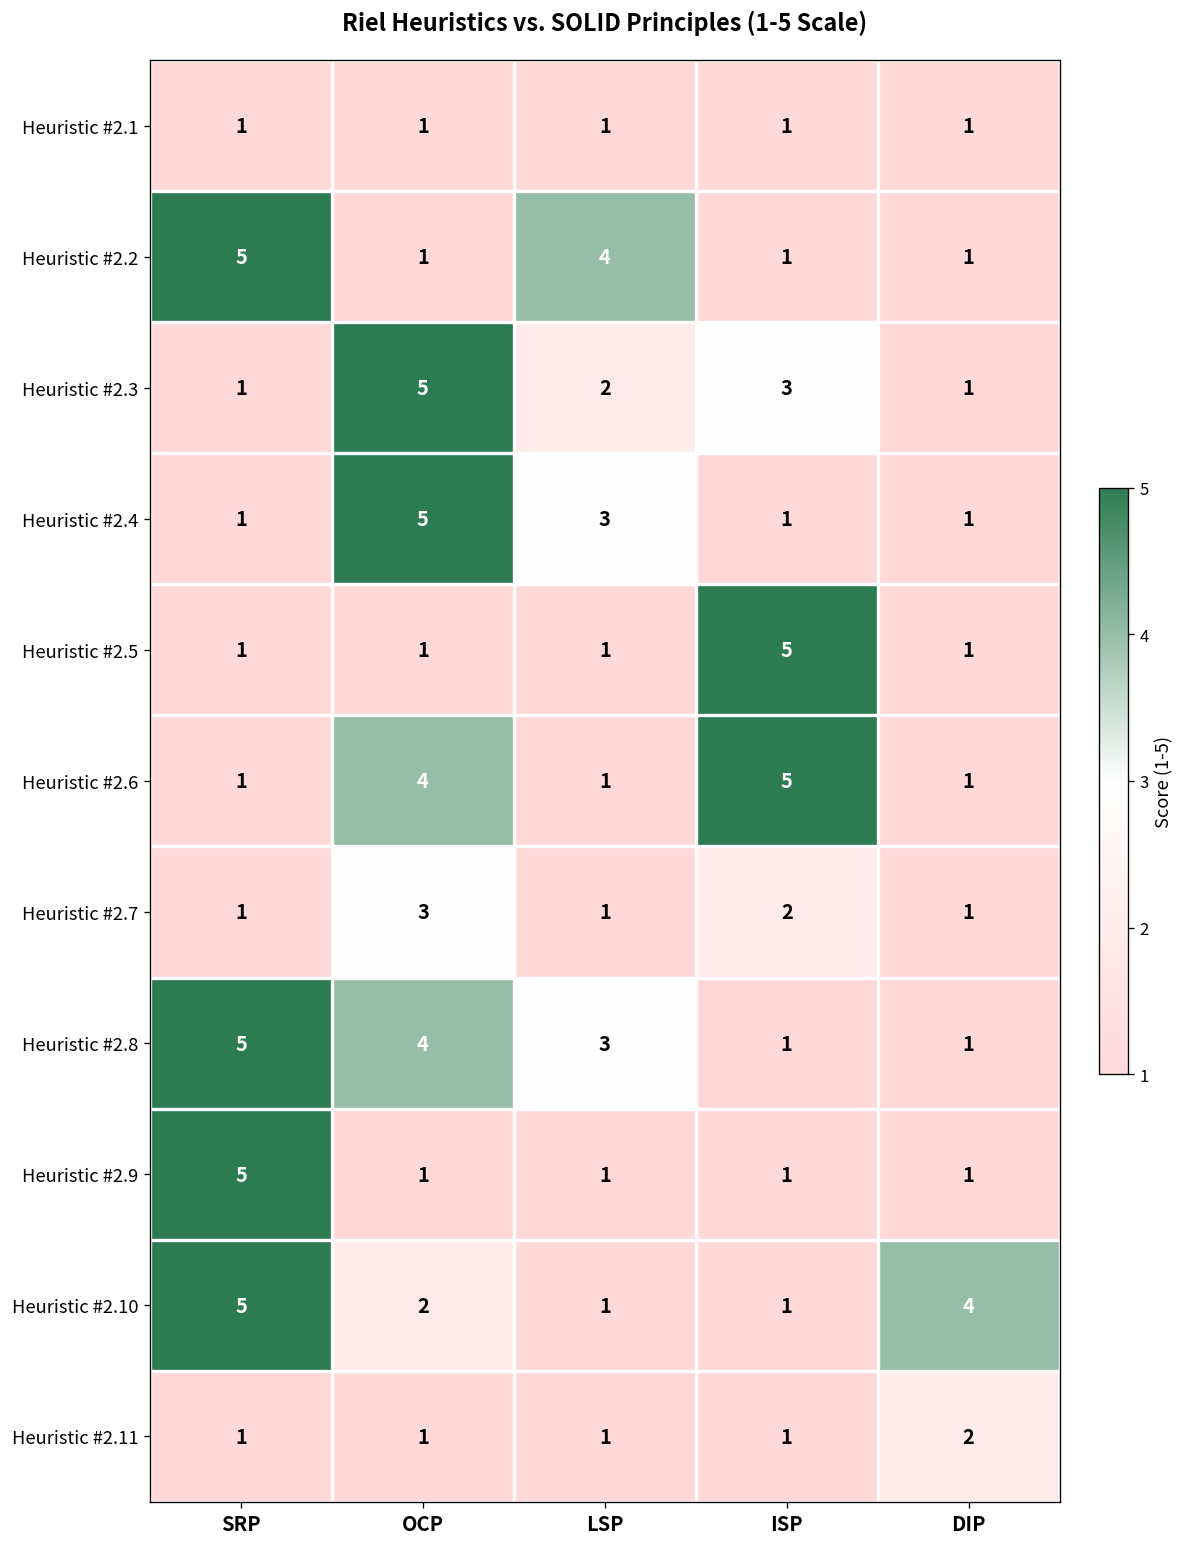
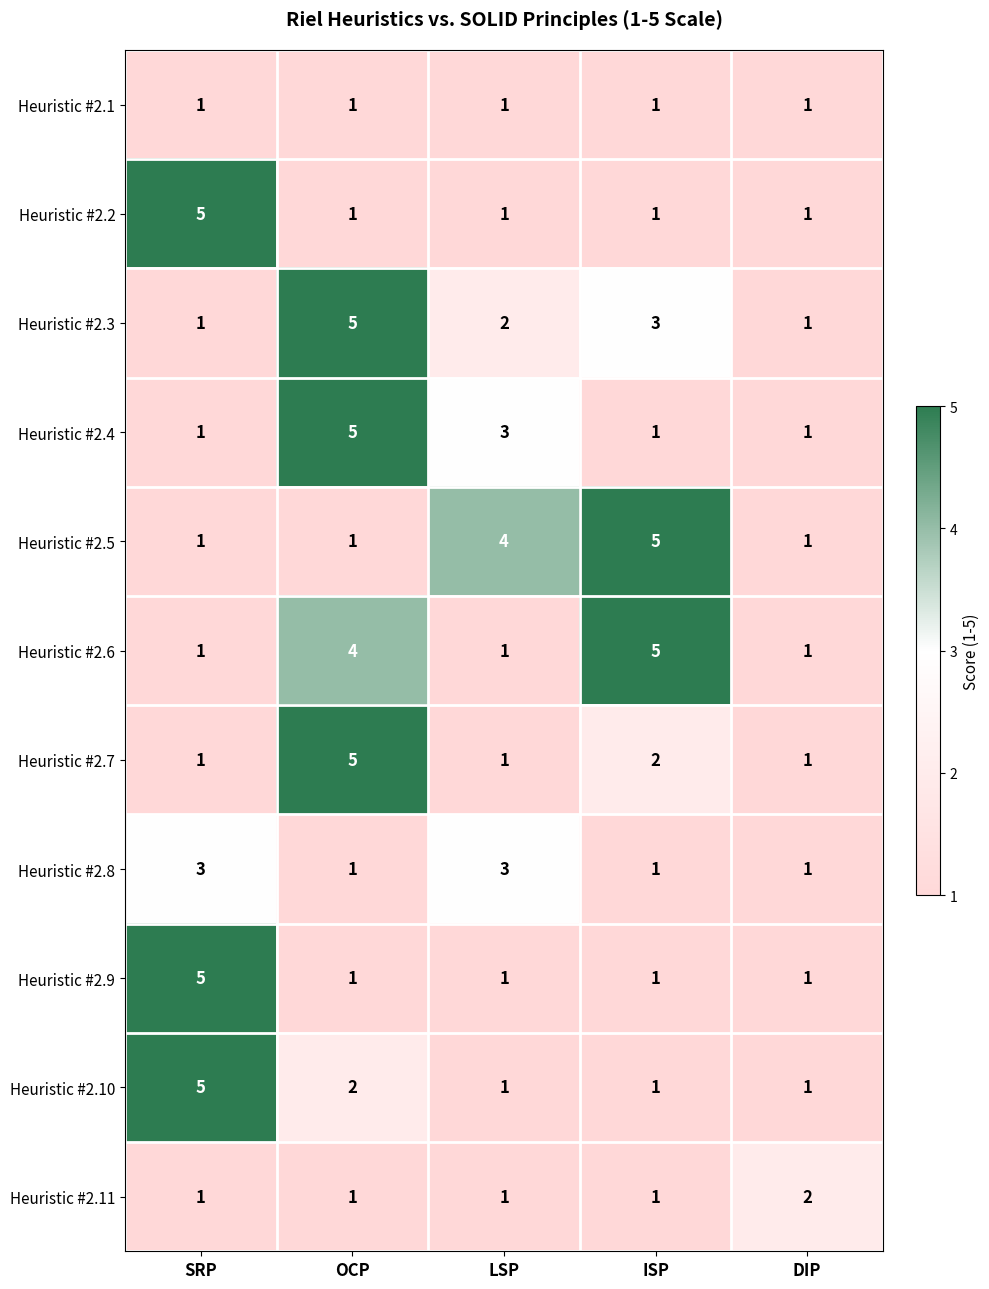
  {
    "Heuristic #2.1": {
      "SRP": 1,
      "OCP": 1,
      "LSP": 1,
      "ISP": 1,
      "DIP": 1
    },
    "Heuristic #2.2": {
      "SRP": 5,
      "OCP": 1,
-     "LSP": 4,
+     "LSP": 1,
      "ISP": 1,
      "DIP": 1
    },
    "Heuristic #2.3": {
      "SRP": 1,
      "OCP": 5,
      "LSP": 2,
      "ISP": 3,
      "DIP": 1
    },
    "Heuristic #2.4": {
      "SRP": 1,
      "OCP": 5,
      "LSP": 3,
      "ISP": 1,
      "DIP": 1
    },
    "Heuristic #2.5": {
      "SRP": 1,
      "OCP": 1,
-     "LSP": 1,
+     "LSP": 4,
      "ISP": 5,
      "DIP": 1
    },
    "Heuristic #2.6": {
      "SRP": 1,
      "OCP": 4,
      "LSP": 1,
      "ISP": 5,
      "DIP": 1
    },
    "Heuristic #2.7": {
      "SRP": 1,
-     "OCP": 3,
+     "OCP": 5,
      "LSP": 1,
      "ISP": 2,
      "DIP": 1
    },
    "Heuristic #2.8": {
-     "SRP": 5,
-     "OCP": 4,
+     "SRP": 3,
+     "OCP": 1,
      "LSP": 3,
      "ISP": 1,
      "DIP": 1
    },
    "Heuristic #2.9": {
      "SRP": 5,
      "OCP": 1,
      "LSP": 1,
      "ISP": 1,
      "DIP": 1
    },
    "Heuristic #2.10": {
      "SRP": 5,
      "OCP": 2,
      "LSP": 1,
      "ISP": 1,
-     "DIP": 4
+     "DIP": 1
    },
    "Heuristic #2.11": {
      "SRP": 1,
      "OCP": 1,
      "LSP": 1,
      "ISP": 1,
      "DIP": 2
    }
  }
